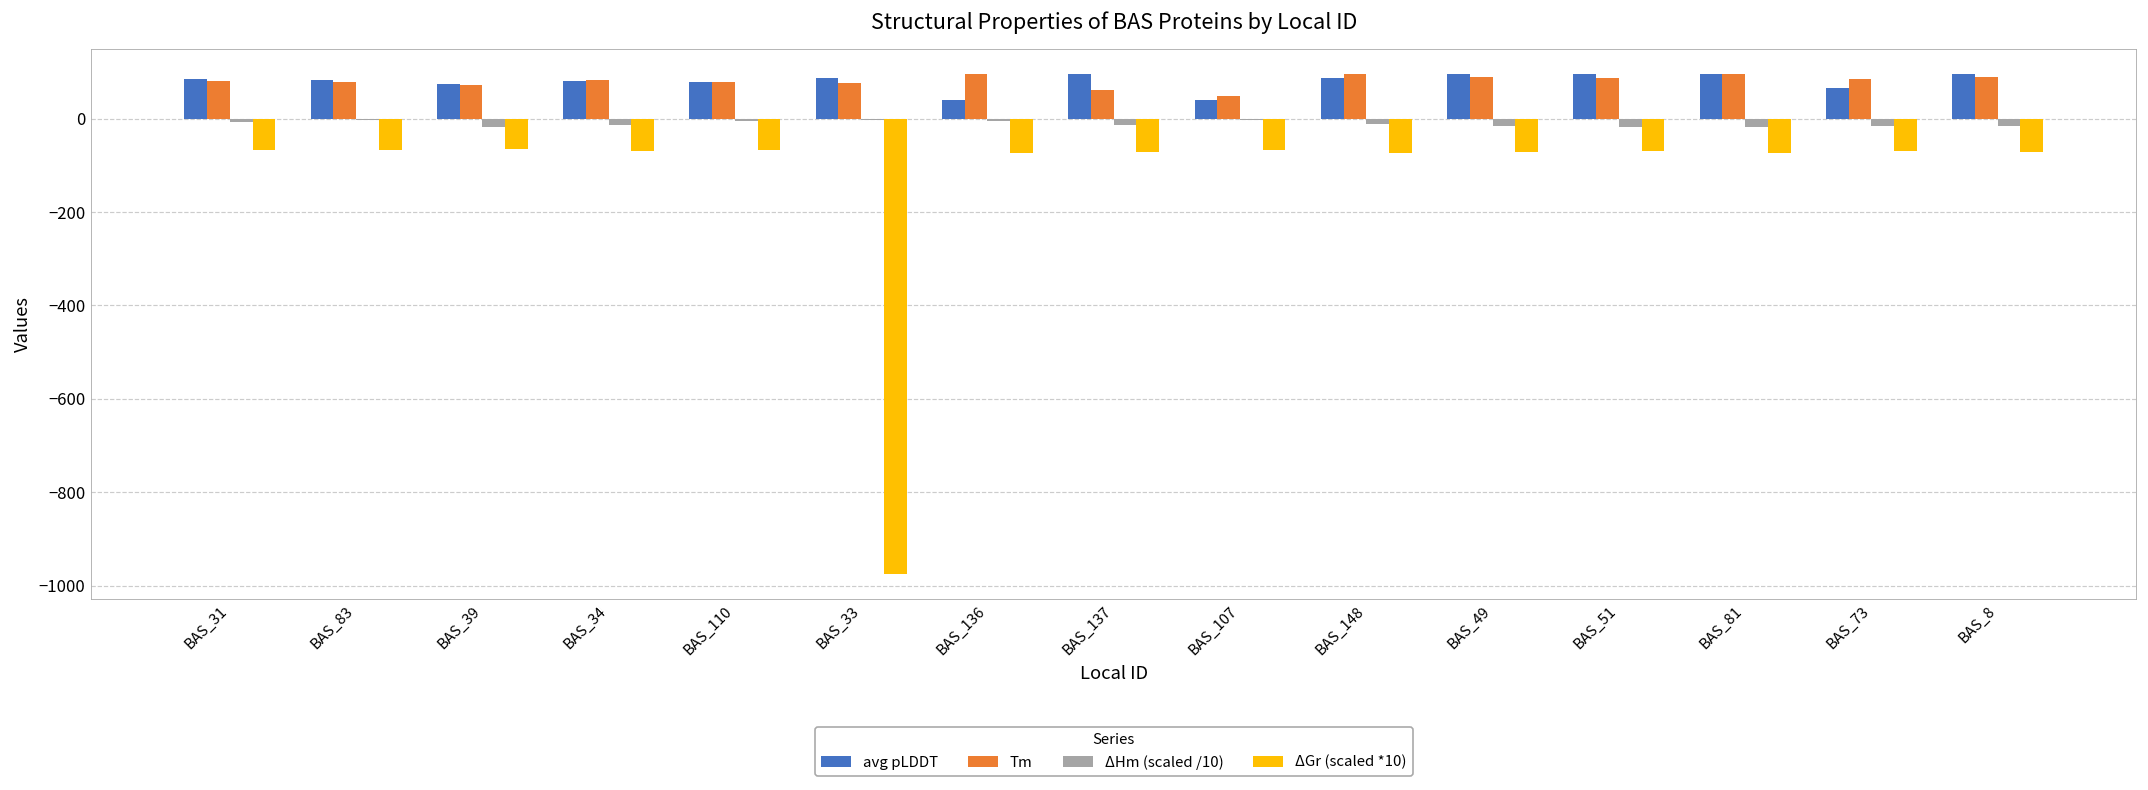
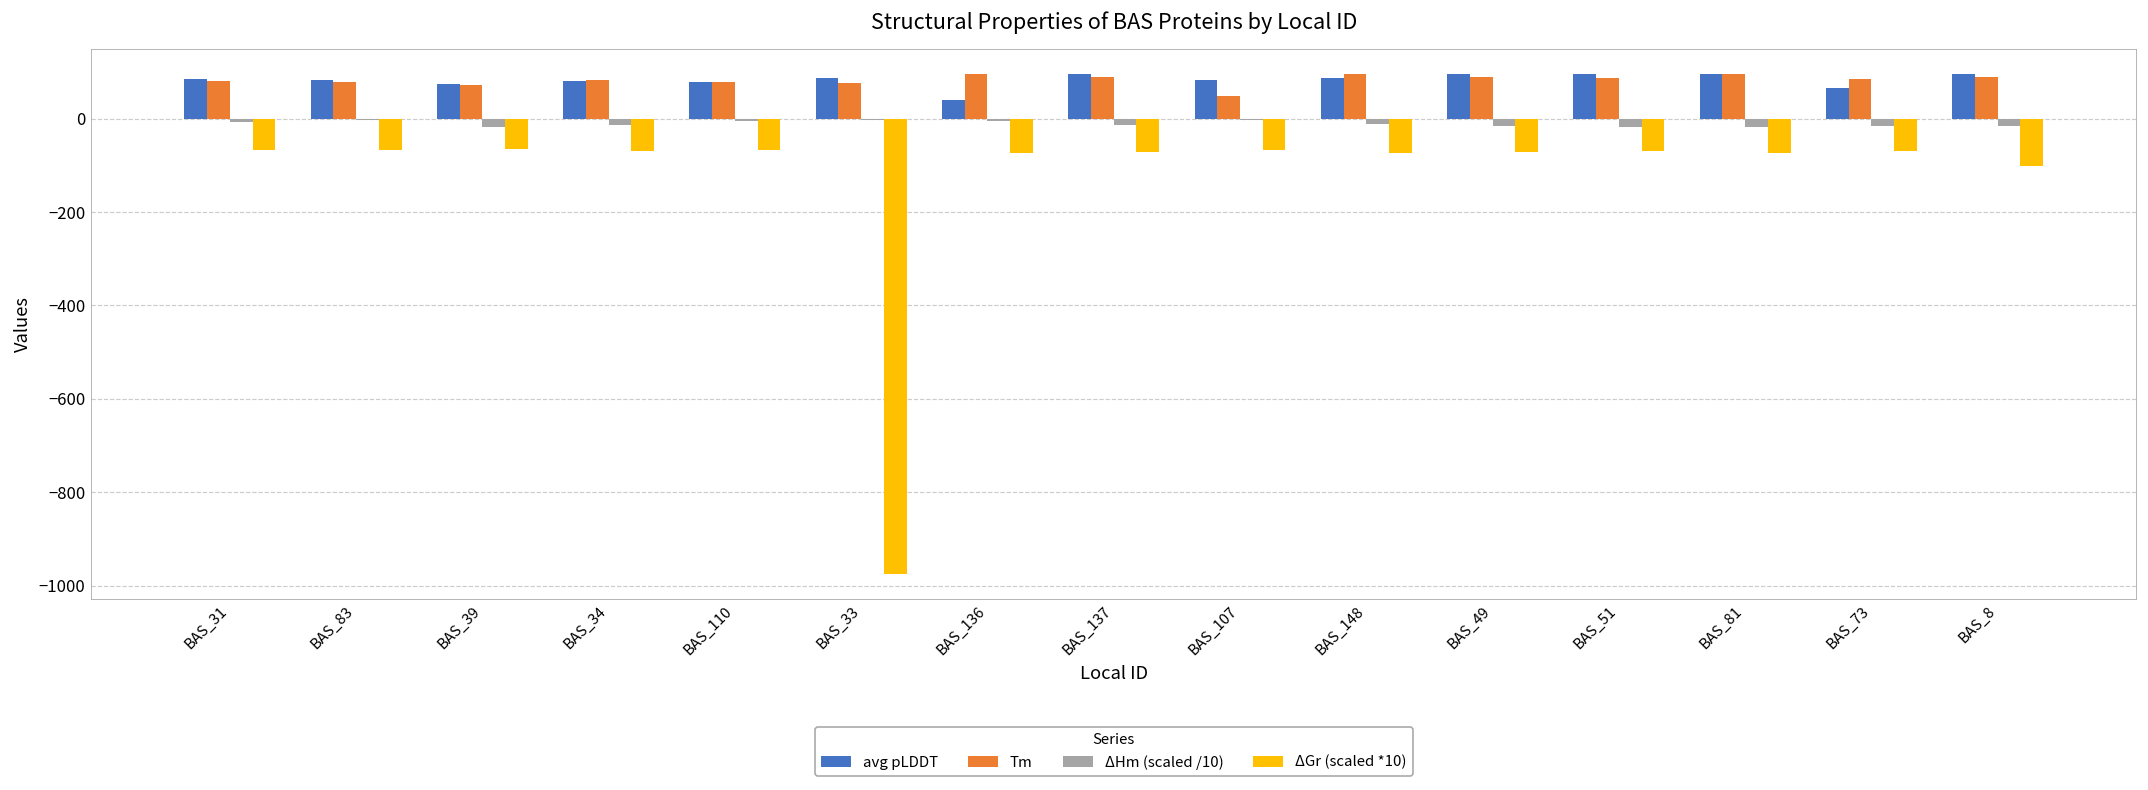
  {
    "avg pLDDT": {
      "BAS_31": 90,
      "BAS_83": 80,
      "BAS_39": 70,
      "BAS_34": 80,
      "BAS_110": 80,
      "BAS_33": 90,
      "BAS_136": 40,
      "BAS_137": 100,
-     "BAS_107": 40,
+     "BAS_107": 80,
      "BAS_148": 90,
      "BAS_49": 100,
      "BAS_51": 100,
      "BAS_81": 100,
      "BAS_73": 70,
      "BAS_8": 100
    },
    "Tm": {
      "BAS_31": 80,
      "BAS_83": 80,
      "BAS_39": 70,
      "BAS_34": 80,
      "BAS_110": 80,
      "BAS_33": 80,
      "BAS_136": 100,
-     "BAS_137": 60,
+     "BAS_137": 90,
      "BAS_107": 50,
      "BAS_148": 100,
      "BAS_49": 90,
      "BAS_51": 90,
      "BAS_81": 90,
      "BAS_73": 80,
      "BAS_8": 90
    },
    "ΔHm (scaled /10)": {
      "BAS_31": -10,
      "BAS_39": -20,
      "BAS_34": -10,
      "BAS_137": -10,
      "BAS_148": -10,
      "BAS_49": -20,
      "BAS_51": -20,
      "BAS_81": -20,
      "BAS_73": -20,
      "BAS_8": -20
    },
    "ΔGr (scaled *10)": {
      "BAS_31": -70,
      "BAS_83": -70,
      "BAS_39": -60,
      "BAS_34": -70,
      "BAS_110": -70,
      "BAS_33": -970,
      "BAS_136": -70,
      "BAS_137": -70,
      "BAS_107": -70,
      "BAS_148": -70,
      "BAS_49": -70,
      "BAS_51": -70,
      "BAS_81": -70,
      "BAS_73": -70,
-     "BAS_8": -70
+     "BAS_8": -100
    }
  }
